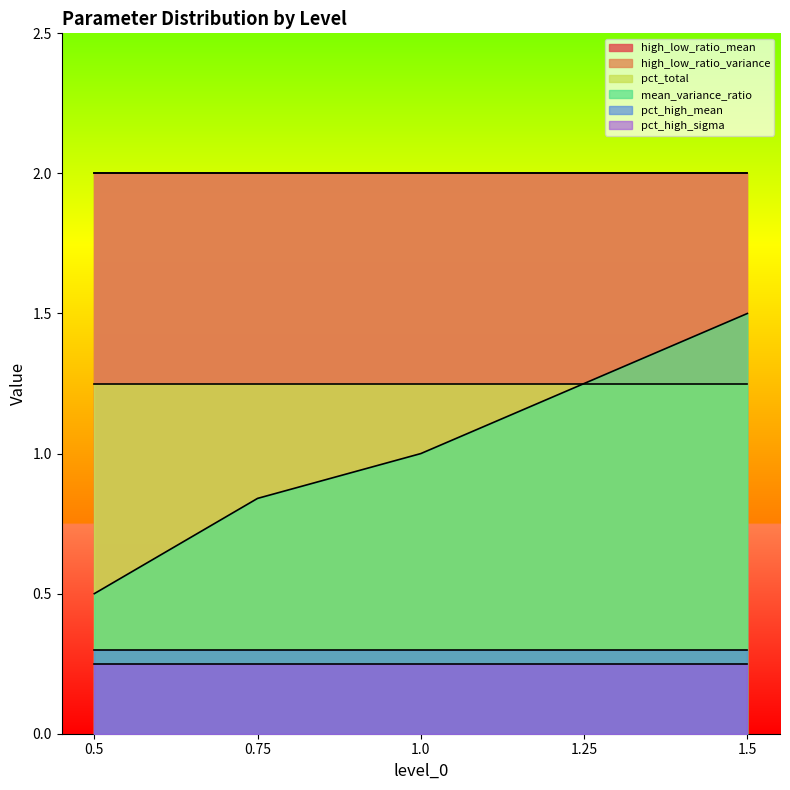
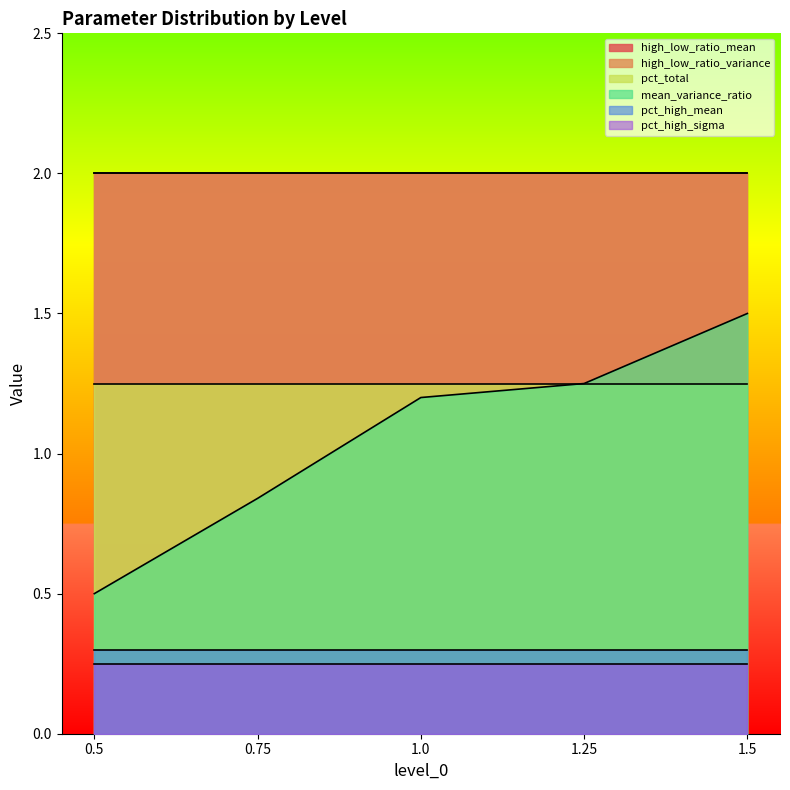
  {
    "high_low_ratio_variance": {
      "0.5": 2.0,
      "0.75": 2.0,
      "1.0": 2.0,
      "1.25": 2.0,
      "1.5": 2.0
    },
    "pct_total": {
      "0.5": 1.25,
      "0.75": 1.25,
      "1.0": 1.25,
      "1.5": 1.25
    },
    "mean_variance_ratio": {
      "0.5": 0.5,
      "0.75": 0.84,
-     "1.0": 1.0,
+     "1.0": 1.2,
      "1.5": 1.5
    },
    "pct_high_mean": {
      "0.5": 0.3,
      "0.75": 0.3,
      "1.0": 0.3,
      "1.25": 0.3,
      "1.5": 0.3
    },
    "pct_high_sigma": {
      "0.5": 0.25,
      "0.75": 0.25,
      "1.0": 0.25,
      "1.25": 0.25,
      "1.5": 0.25
    }
  }
